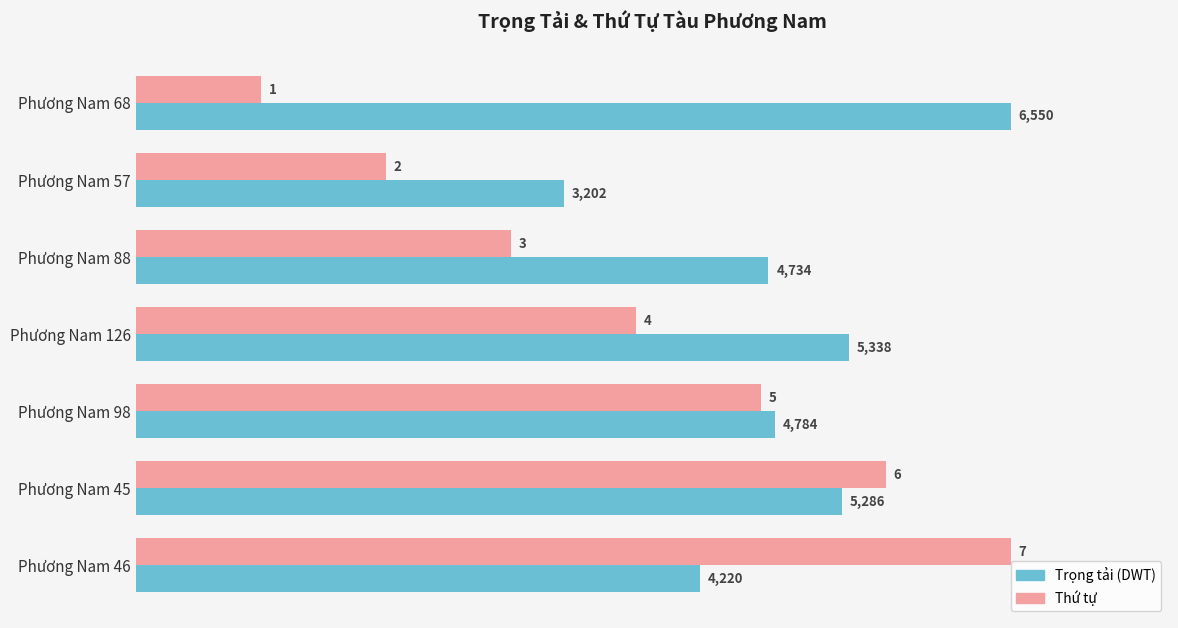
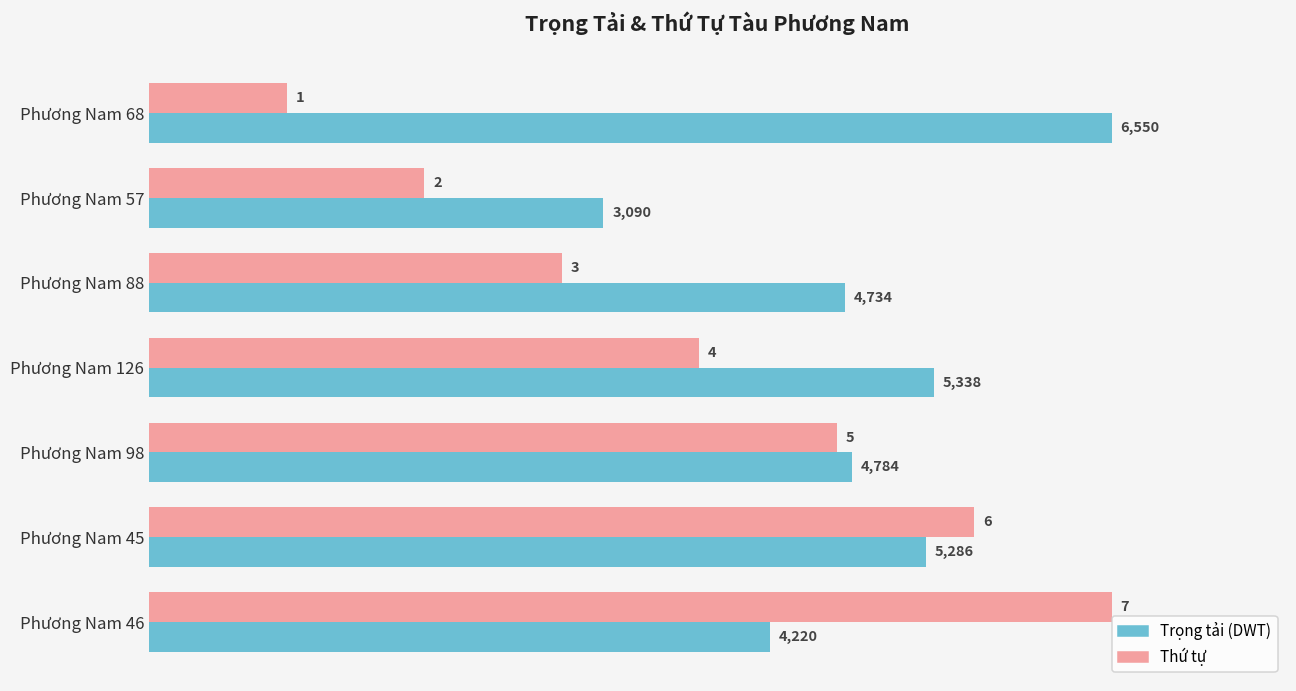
  {
    "Trọng tải (DWT)": {
      "Phương Nam 68": "6,550",
-     "Phương Nam 57": "3,202",
+     "Phương Nam 57": "3,090",
      "Phương Nam 88": "4,734",
      "Phương Nam 126": "5,338",
      "Phương Nam 98": "4,784",
      "Phương Nam 45": "5,286",
      "Phương Nam 46": "4,220"
    }
  }
